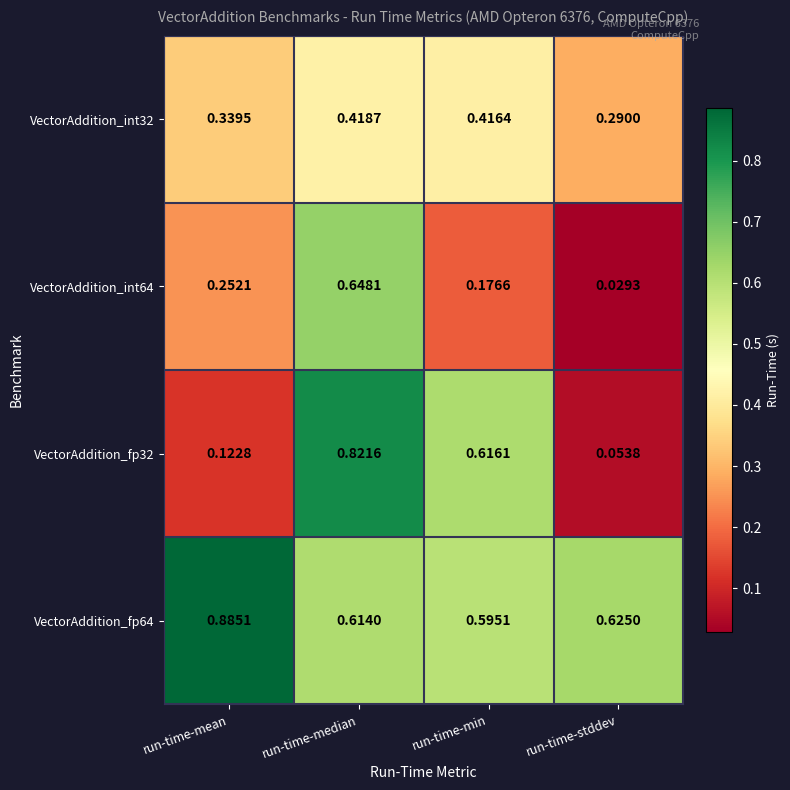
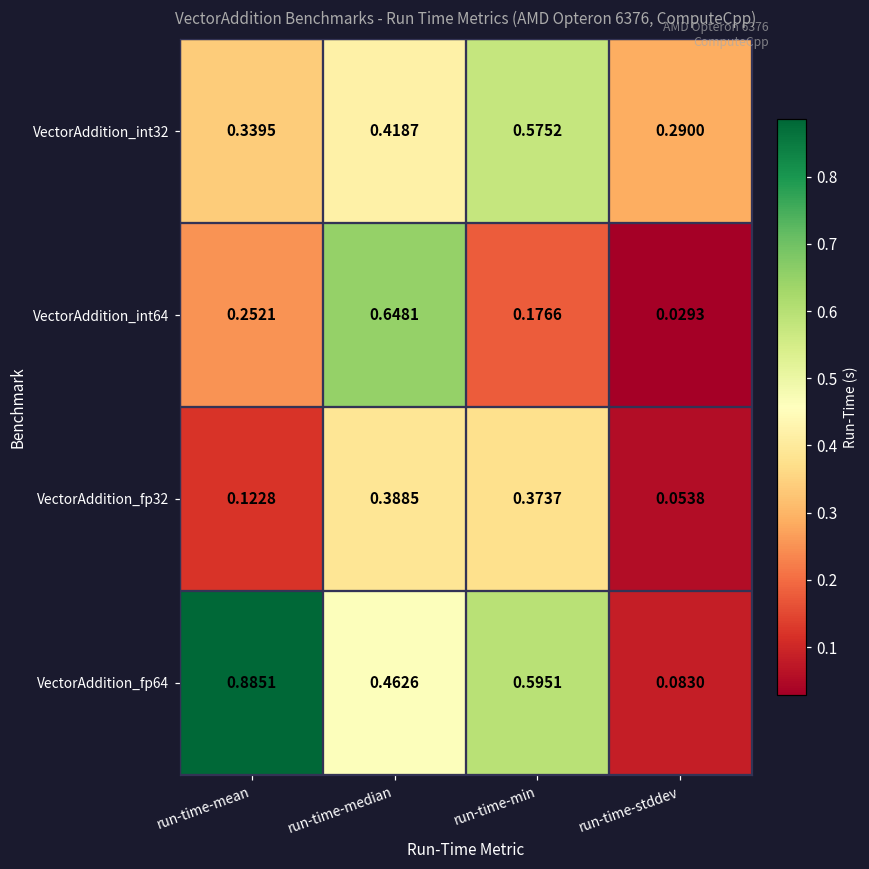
  {
    "VectorAddition_int32": {
      "run-time-mean": 0.3395,
      "run-time-median": 0.4187,
-     "run-time-min": 0.4164,
+     "run-time-min": 0.5752,
      "run-time-stddev": 0.2900
    },
    "VectorAddition_int64": {
      "run-time-mean": 0.2521,
      "run-time-median": 0.6481,
      "run-time-min": 0.1766,
      "run-time-stddev": 0.0293
    },
    "VectorAddition_fp32": {
      "run-time-mean": 0.1228,
-     "run-time-median": 0.8216,
-     "run-time-min": 0.6161,
+     "run-time-median": 0.3885,
+     "run-time-min": 0.3737,
      "run-time-stddev": 0.0538
    },
    "VectorAddition_fp64": {
      "run-time-mean": 0.8851,
-     "run-time-median": 0.6140,
+     "run-time-median": 0.4626,
      "run-time-min": 0.5951,
-     "run-time-stddev": 0.6250
+     "run-time-stddev": 0.0830
    }
  }
